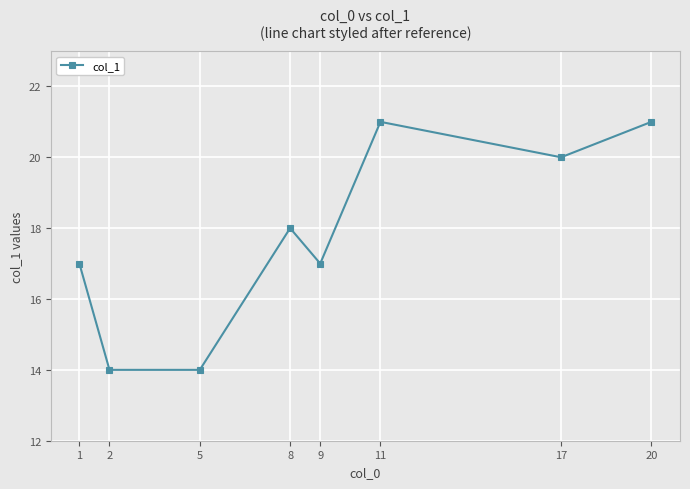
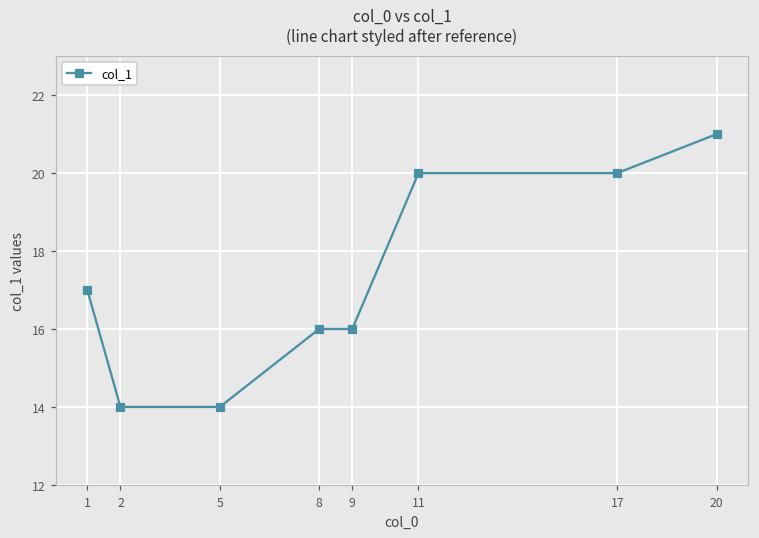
  {
    "1": 17,
    "2": 14,
    "5": 14,
-   "8": 18,
-   "9": 17,
-   "11": 21,
+   "8": 16,
+   "9": 16,
+   "11": 20,
    "17": 20,
    "20": 21
  }
